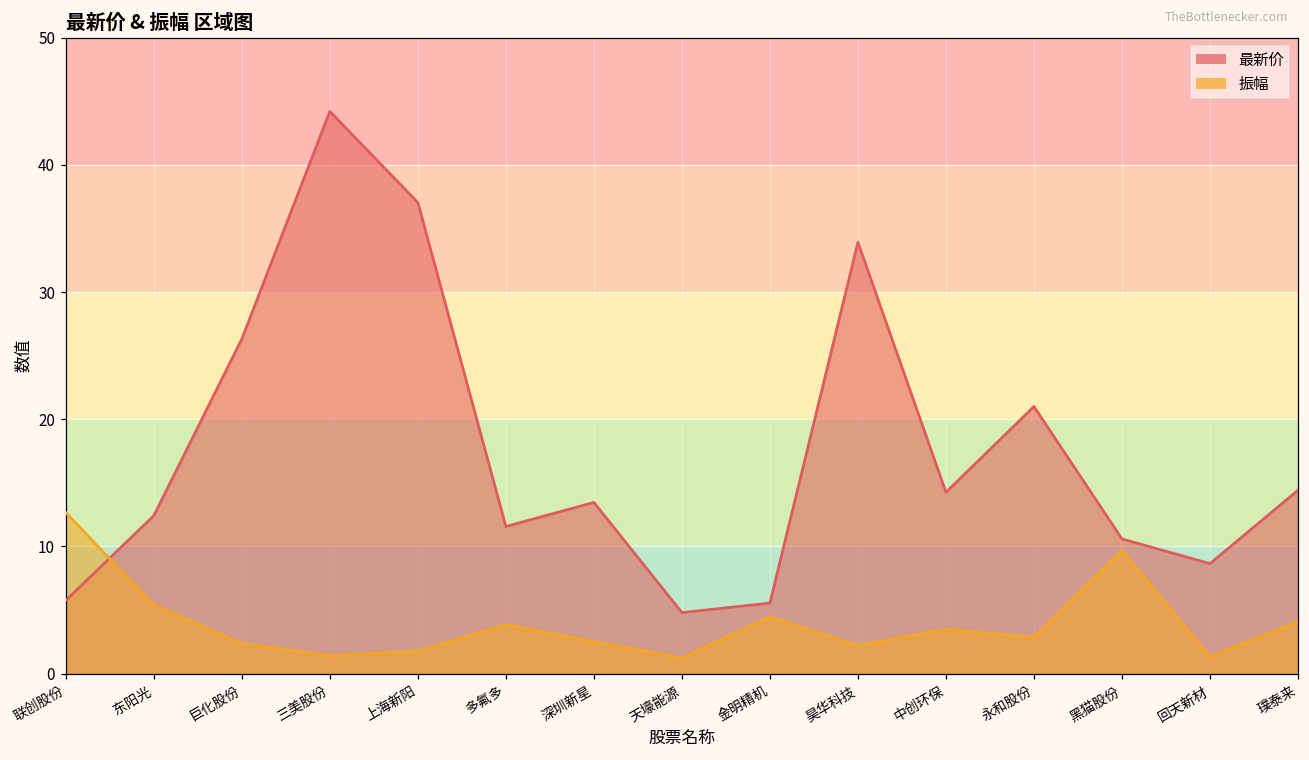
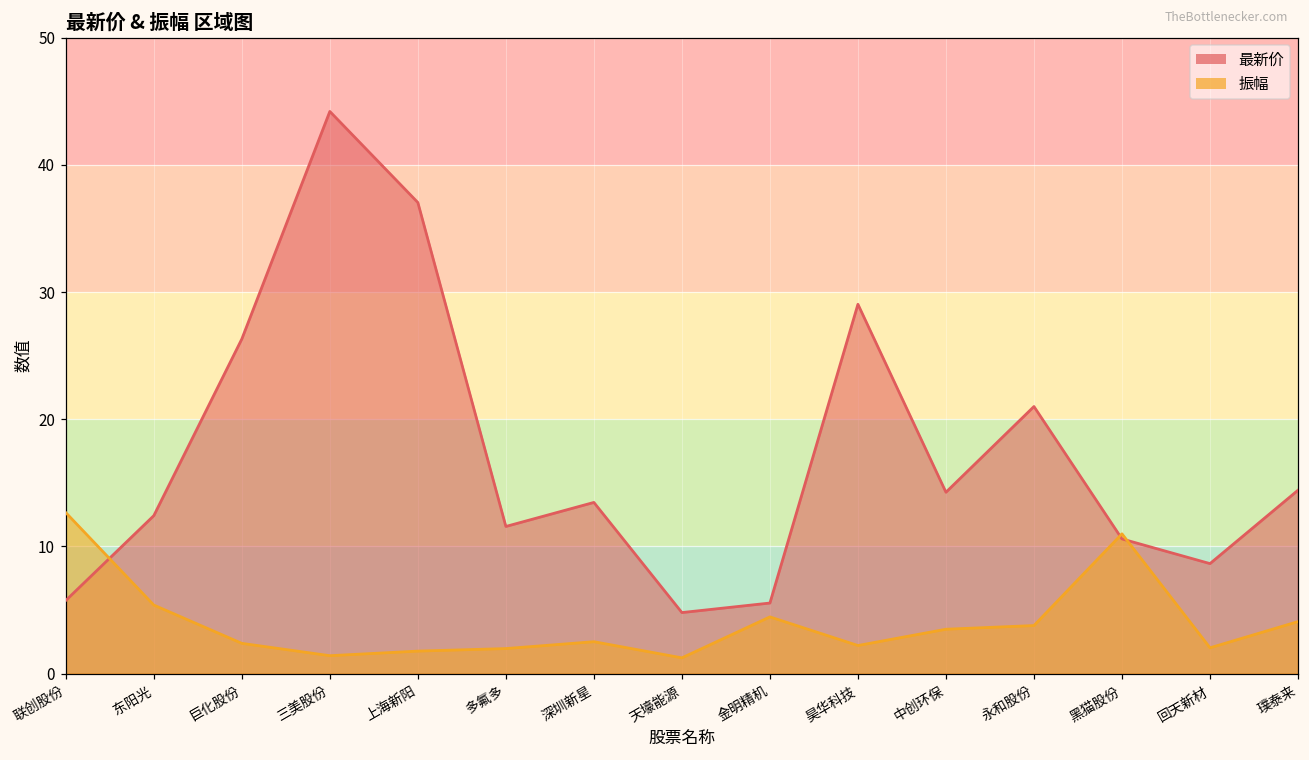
  {
    "最新价": {
      "联创股份": 5.8,
      "东阳光": 12.4,
      "巨化股份": 26.3,
      "三美股份": 44.2,
      "上海新阳": 37.0,
      "多氟多": 11.6,
      "深圳新星": 13.5,
      "天壕能源": 4.8,
      "金明精机": 5.6,
-     "昊华科技": 33.9,
+     "昊华科技": 29.0,
      "中创环保": 14.3,
      "永和股份": 21.0,
      "黑猫股份": 10.6,
      "回天新材": 8.7,
      "璞泰来": 14.4
    },
    "振幅": {
      "联创股份": 12.7,
      "东阳光": 5.4,
      "巨化股份": 2.4,
      "三美股份": 1.4,
      "上海新阳": 1.8,
-     "多氟多": 3.8,
+     "多氟多": 2.0,
      "深圳新星": 2.5,
      "天壕能源": 1.2,
      "金明精机": 4.5,
      "昊华科技": 2.2,
      "中创环保": 3.5,
-     "永和股份": 2.9,
-     "黑猫股份": 9.7,
-     "回天新材": 1.3,
+     "永和股份": 3.8,
+     "黑猫股份": 11.0,
+     "回天新材": 2.0,
      "璞泰来": 4.1
    }
  }
